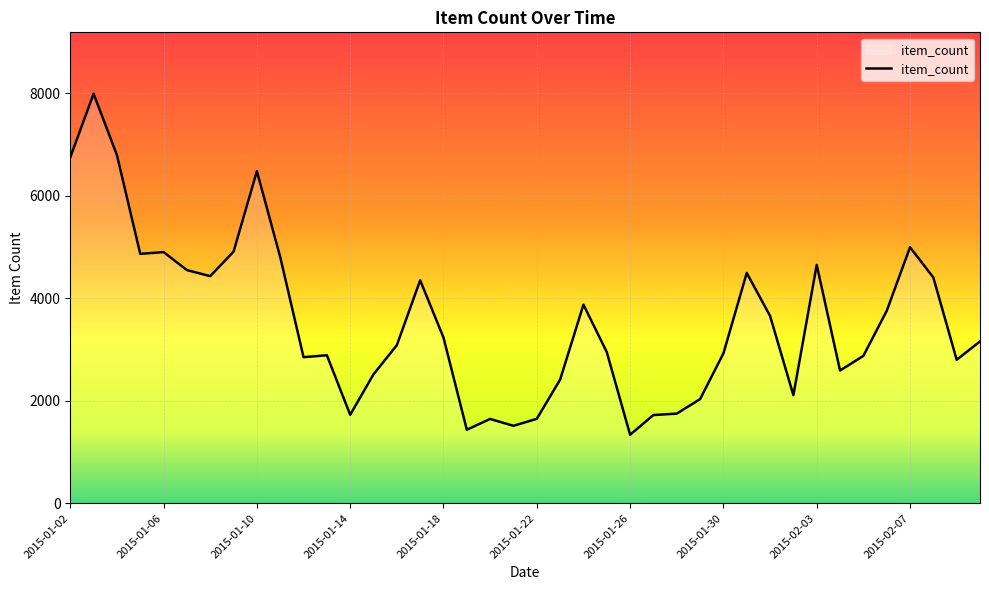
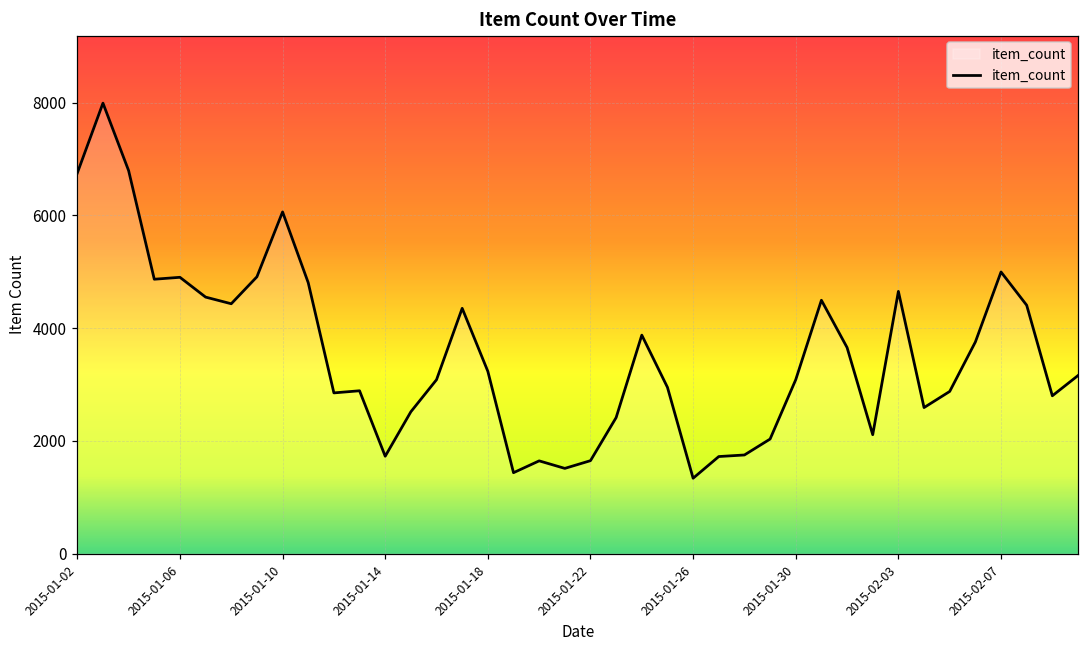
  {
    "2015-01-02": 6700,
    "2015-01-06": 4900,
-   "2015-01-10": 6500,
+   "2015-01-10": 6100,
    "2015-01-14": 1700,
    "2015-01-18": 3200,
    "2015-01-22": 1600,
    "2015-01-26": 1300,
-   "2015-01-30": 2900,
+   "2015-01-30": 3100,
    "2015-02-03": 4700,
    "2015-02-07": 5000
  }
